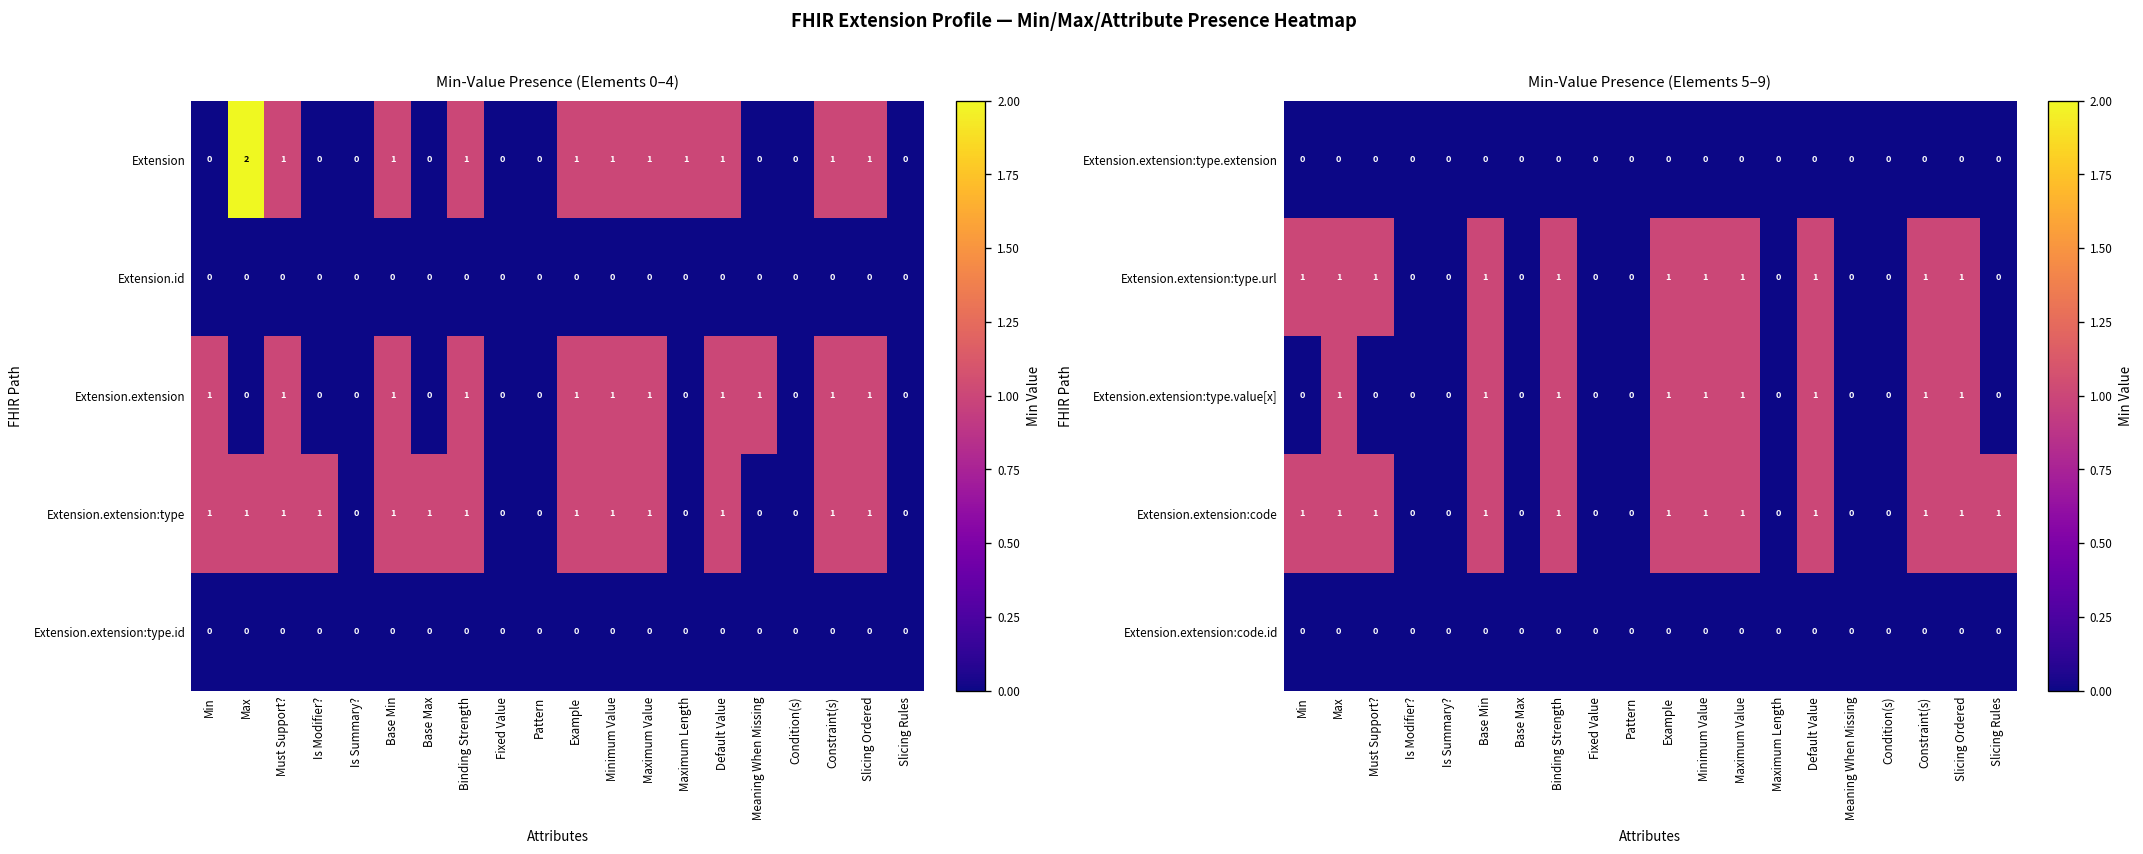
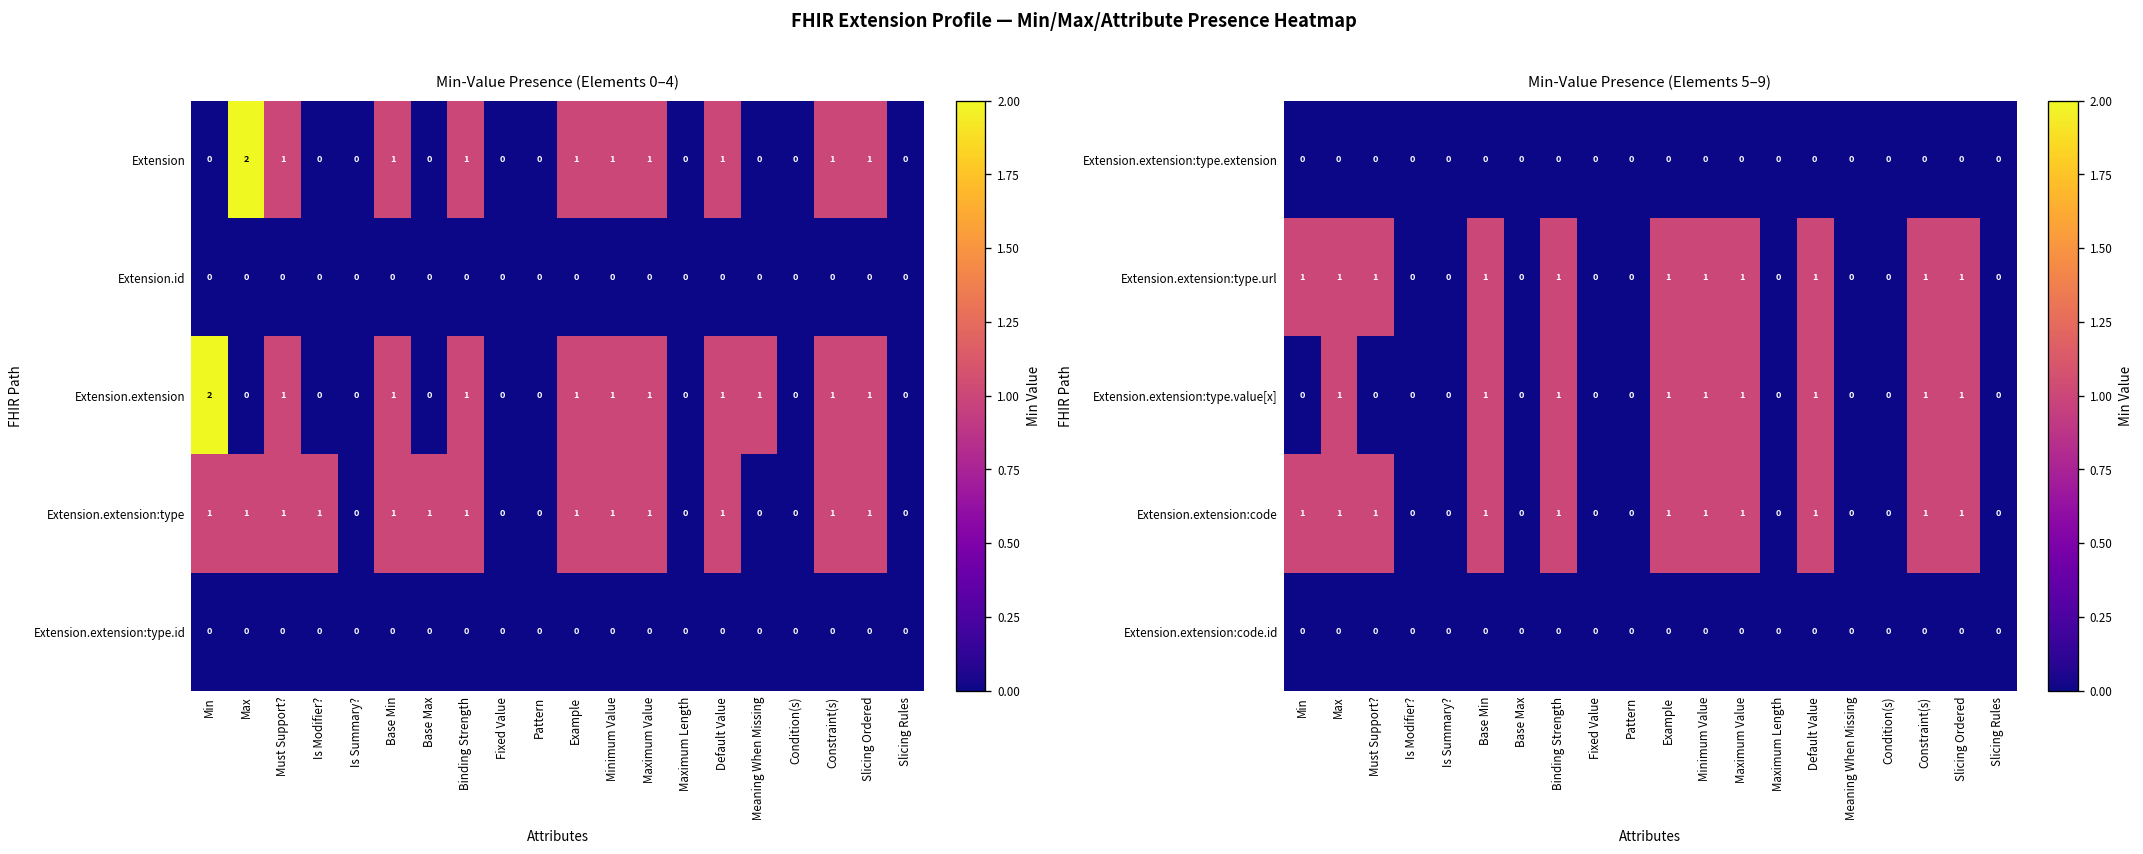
  {
    "Min-Value Presence (Elements 0–4)": {
      "Extension": {
        "Min": 0,
        "Max": 2,
        "Must Support?": 1,
        "Is Modifier?": 0,
        "Is Summary?": 0,
        "Base Min": 1,
        "Base Max": 0,
        "Binding Strength": 1,
        "Fixed Value": 0,
        "Pattern": 0,
        "Example": 1,
        "Minimum Value": 1,
        "Maximum Value": 1,
-       "Maximum Length": 1,
+       "Maximum Length": 0,
        "Default Value": 1,
        "Meaning When Missing": 0,
        "Condition(s)": 0,
        "Constraint(s)": 1,
        "Slicing Ordered": 1,
        "Slicing Rules": 0
      },
      "Extension.id": {
        "Min": 0,
        "Max": 0,
        "Must Support?": 0,
        "Is Modifier?": 0,
        "Is Summary?": 0,
        "Base Min": 0,
        "Base Max": 0,
        "Binding Strength": 0,
        "Fixed Value": 0,
        "Pattern": 0,
        "Example": 0,
        "Minimum Value": 0,
        "Maximum Value": 0,
        "Maximum Length": 0,
        "Default Value": 0,
        "Meaning When Missing": 0,
        "Condition(s)": 0,
        "Constraint(s)": 0,
        "Slicing Ordered": 0,
        "Slicing Rules": 0
      },
      "Extension.extension": {
-       "Min": 1,
+       "Min": 2,
        "Max": 0,
        "Must Support?": 1,
        "Is Modifier?": 0,
        "Is Summary?": 0,
        "Base Min": 1,
        "Base Max": 0,
        "Binding Strength": 1,
        "Fixed Value": 0,
        "Pattern": 0,
        "Example": 1,
        "Minimum Value": 1,
        "Maximum Value": 1,
        "Maximum Length": 0,
        "Default Value": 1,
        "Meaning When Missing": 1,
        "Condition(s)": 0,
        "Constraint(s)": 1,
        "Slicing Ordered": 1,
        "Slicing Rules": 0
      },
      "Extension.extension:type": {
        "Min": 1,
        "Max": 1,
        "Must Support?": 1,
        "Is Modifier?": 1,
        "Is Summary?": 0,
        "Base Min": 1,
        "Base Max": 1,
        "Binding Strength": 1,
        "Fixed Value": 0,
        "Pattern": 0,
        "Example": 1,
        "Minimum Value": 1,
        "Maximum Value": 1,
        "Maximum Length": 0,
        "Default Value": 1,
        "Meaning When Missing": 0,
        "Condition(s)": 0,
        "Constraint(s)": 1,
        "Slicing Ordered": 1,
        "Slicing Rules": 0
      },
      "Extension.extension:type.id": {
        "Min": 0,
        "Max": 0,
        "Must Support?": 0,
        "Is Modifier?": 0,
        "Is Summary?": 0,
        "Base Min": 0,
        "Base Max": 0,
        "Binding Strength": 0,
        "Fixed Value": 0,
        "Pattern": 0,
        "Example": 0,
        "Minimum Value": 0,
        "Maximum Value": 0,
        "Maximum Length": 0,
        "Default Value": 0,
        "Meaning When Missing": 0,
        "Condition(s)": 0,
        "Constraint(s)": 0,
        "Slicing Ordered": 0,
        "Slicing Rules": 0
      }
    },
    "Min-Value Presence (Elements 5–9)": {
      "Extension.extension:type.extension": {
        "Min": 0,
        "Max": 0,
        "Must Support?": 0,
        "Is Modifier?": 0,
        "Is Summary?": 0,
        "Base Min": 0,
        "Base Max": 0,
        "Binding Strength": 0,
        "Fixed Value": 0,
        "Pattern": 0,
        "Example": 0,
        "Minimum Value": 0,
        "Maximum Value": 0,
        "Maximum Length": 0,
        "Default Value": 0,
        "Meaning When Missing": 0,
        "Condition(s)": 0,
        "Constraint(s)": 0,
        "Slicing Ordered": 0,
        "Slicing Rules": 0
      },
      "Extension.extension:type.url": {
        "Min": 1,
        "Max": 1,
        "Must Support?": 1,
        "Is Modifier?": 0,
        "Is Summary?": 0,
        "Base Min": 1,
        "Base Max": 0,
        "Binding Strength": 1,
        "Fixed Value": 0,
        "Pattern": 0,
        "Example": 1,
        "Minimum Value": 1,
        "Maximum Value": 1,
        "Maximum Length": 0,
        "Default Value": 1,
        "Meaning When Missing": 0,
        "Condition(s)": 0,
        "Constraint(s)": 1,
        "Slicing Ordered": 1,
        "Slicing Rules": 0
      },
      "Extension.extension:type.value[x]": {
        "Min": 0,
        "Max": 1,
        "Must Support?": 0,
        "Is Modifier?": 0,
        "Is Summary?": 0,
        "Base Min": 1,
        "Base Max": 0,
        "Binding Strength": 1,
        "Fixed Value": 0,
        "Pattern": 0,
        "Example": 1,
        "Minimum Value": 1,
        "Maximum Value": 1,
        "Maximum Length": 0,
        "Default Value": 1,
        "Meaning When Missing": 0,
        "Condition(s)": 0,
        "Constraint(s)": 1,
        "Slicing Ordered": 1,
        "Slicing Rules": 0
      },
      "Extension.extension:code": {
        "Min": 1,
        "Max": 1,
        "Must Support?": 1,
        "Is Modifier?": 0,
        "Is Summary?": 0,
        "Base Min": 1,
        "Base Max": 0,
        "Binding Strength": 1,
        "Fixed Value": 0,
        "Pattern": 0,
        "Example": 1,
        "Minimum Value": 1,
        "Maximum Value": 1,
        "Maximum Length": 0,
        "Default Value": 1,
        "Meaning When Missing": 0,
        "Condition(s)": 0,
        "Constraint(s)": 1,
        "Slicing Ordered": 1,
-       "Slicing Rules": 1
+       "Slicing Rules": 0
      },
      "Extension.extension:code.id": {
        "Min": 0,
        "Max": 0,
        "Must Support?": 0,
        "Is Modifier?": 0,
        "Is Summary?": 0,
        "Base Min": 0,
        "Base Max": 0,
        "Binding Strength": 0,
        "Fixed Value": 0,
        "Pattern": 0,
        "Example": 0,
        "Minimum Value": 0,
        "Maximum Value": 0,
        "Maximum Length": 0,
        "Default Value": 0,
        "Meaning When Missing": 0,
        "Condition(s)": 0,
        "Constraint(s)": 0,
        "Slicing Ordered": 0,
        "Slicing Rules": 0
      }
    }
  }
